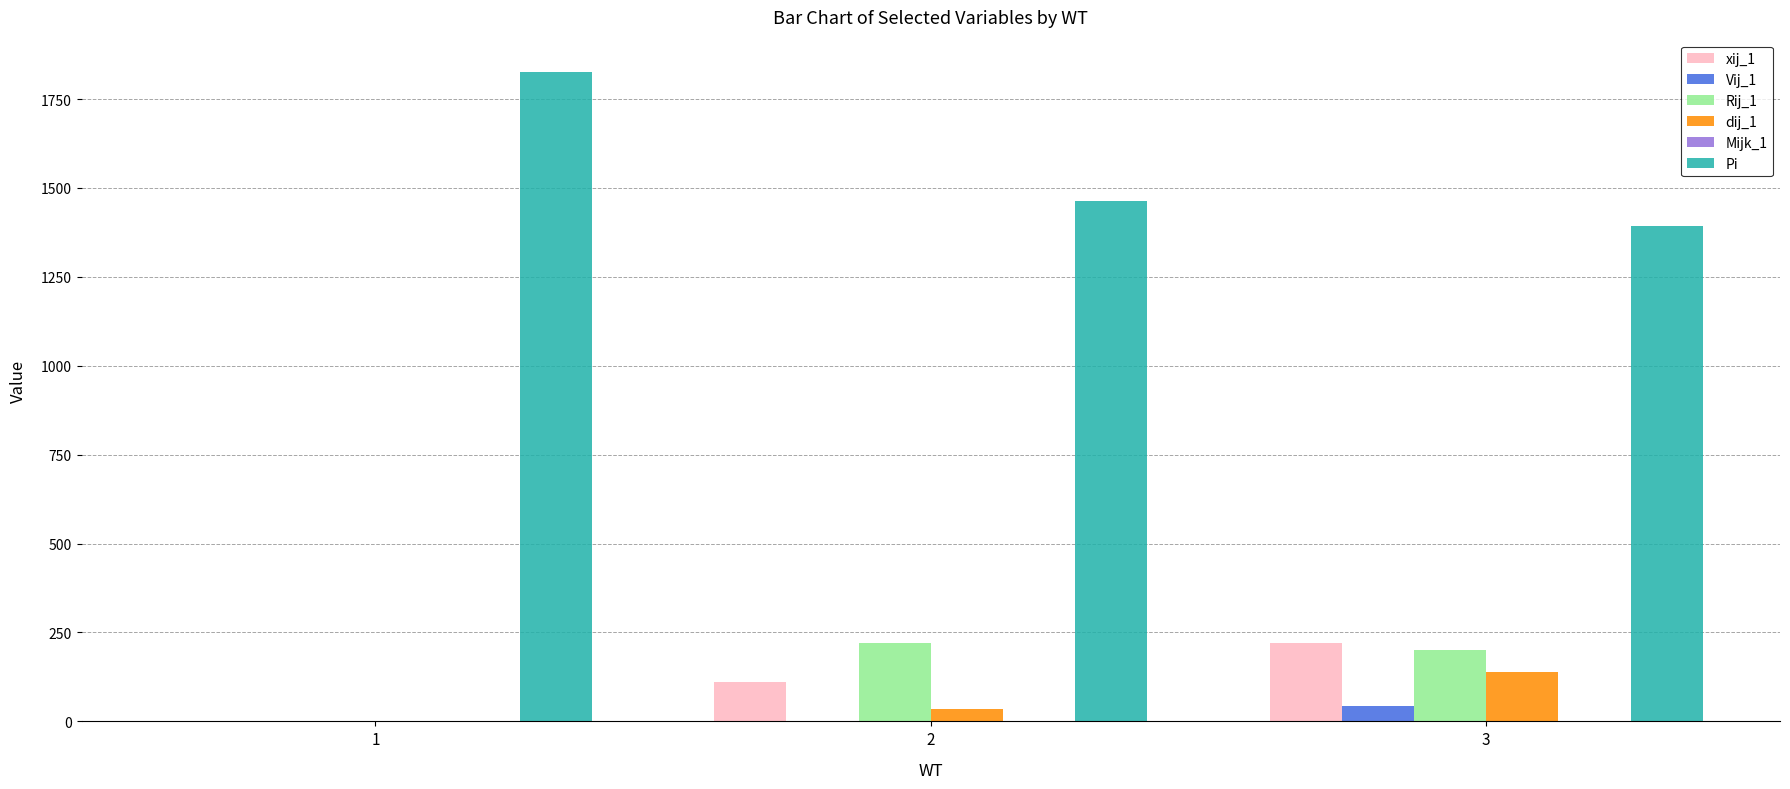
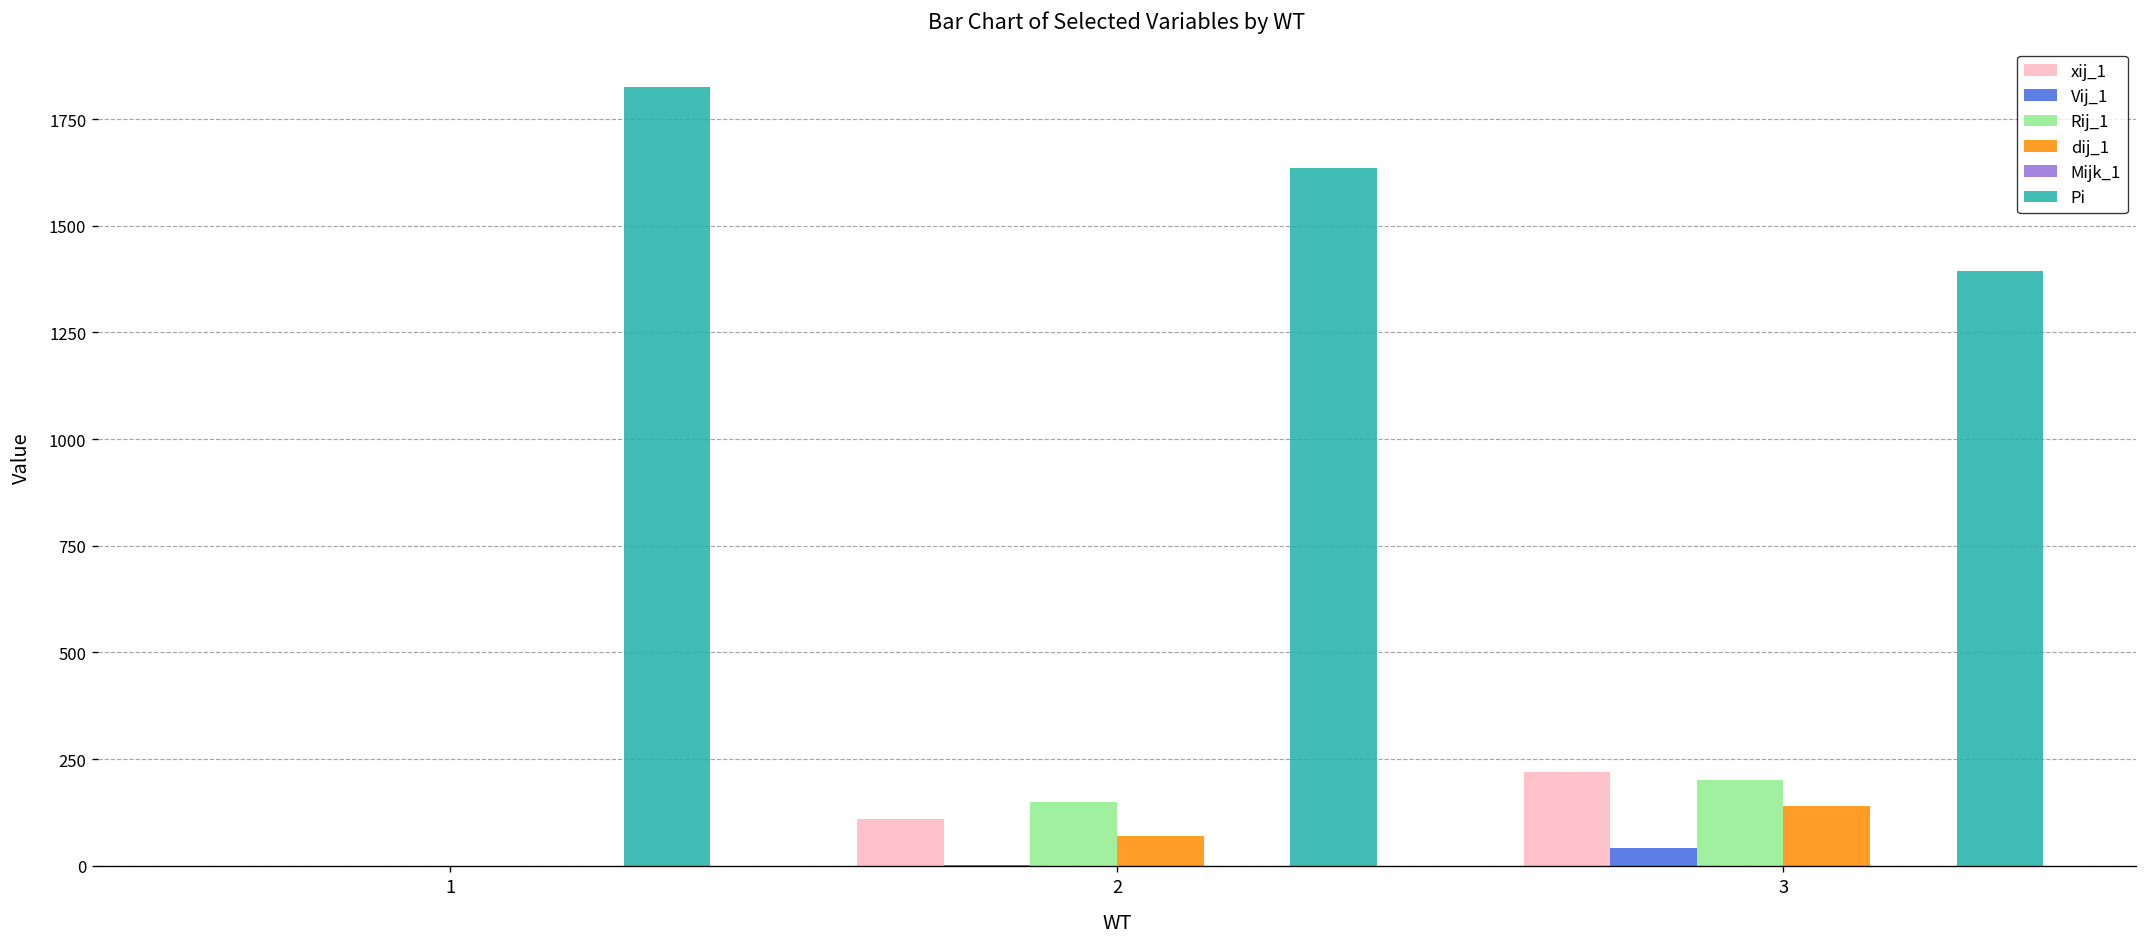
  {
    "xij_1": {
      "1": 0,
      "2": 110,
      "3": 220
    },
    "Vij_1": {
      "1": 0,
      "3": 40
    },
    "Rij_1": {
      "1": 0,
-     "2": 220,
+     "2": 150,
      "3": 200
    },
    "dij_1": {
      "1": 0,
-     "2": 30,
+     "2": 70,
      "3": 140
    },
    "Mijk_1": {
      "1": 0
    },
    "Pi": {
      "1": 1830,
-     "2": 1460,
+     "2": 1640,
      "3": 1390
    }
  }
